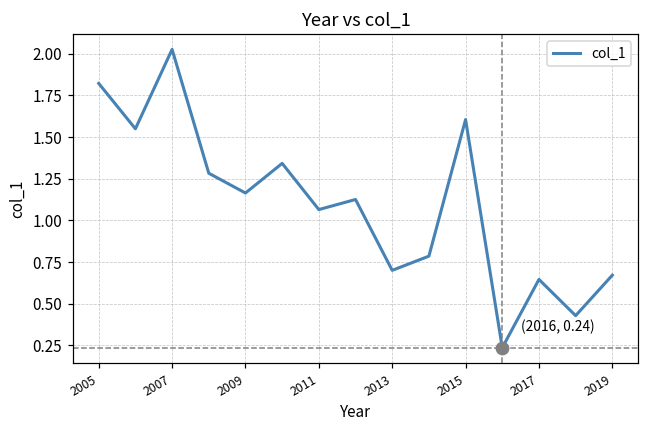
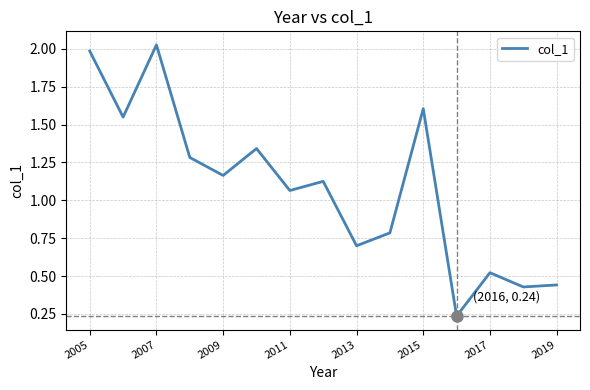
  {
    "col_1": {
-     "2005": 1.82,
+     "2005": 1.99,
      "2007": 2.03,
      "2009": 1.16,
      "2011": 1.06,
      "2013": 0.70,
      "2015": 1.61,
-     "2017": 0.65,
-     "2019": 0.67
+     "2017": 0.52,
+     "2019": 0.44
    }
  }
